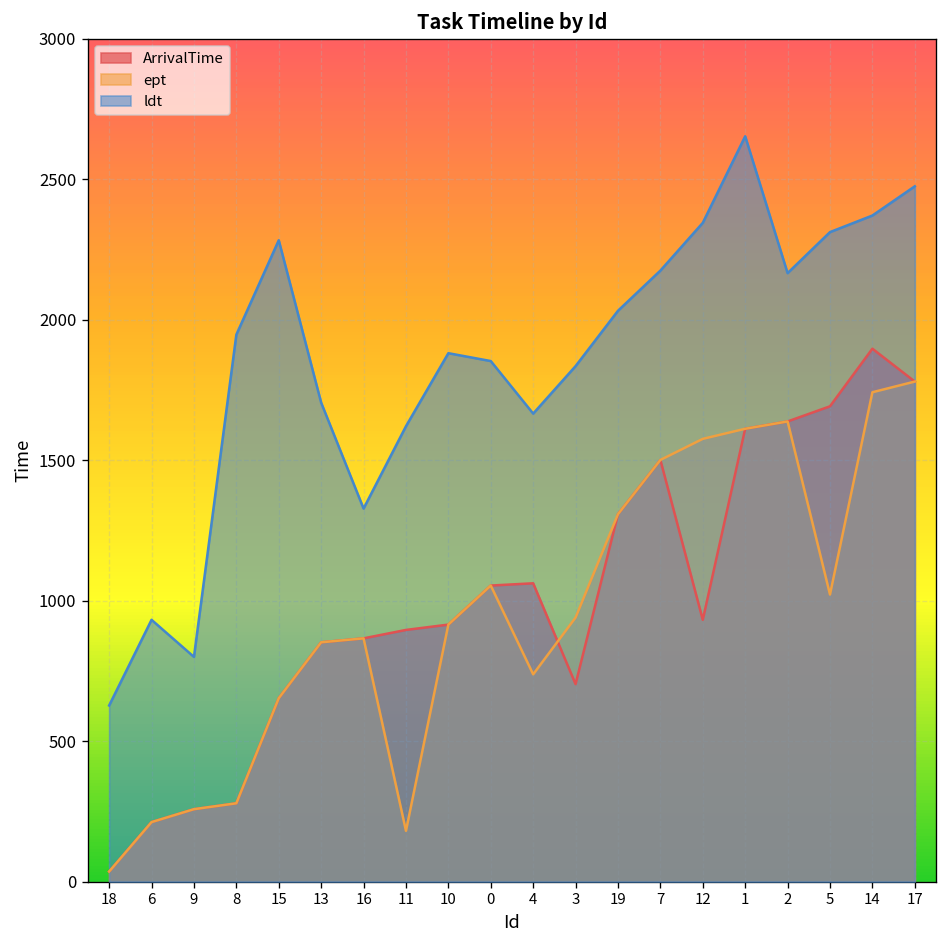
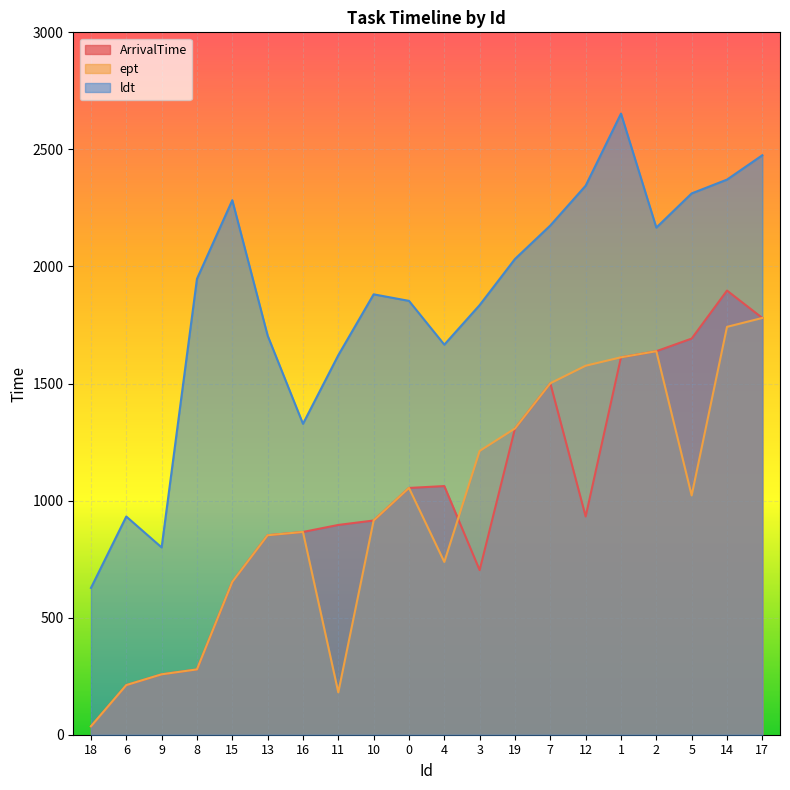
  {
    "ArrivalTime": {
      "11": 900,
      "4": 1060,
      "3": 700,
      "12": 930,
      "5": 1690,
      "14": 1900
    },
    "ept": {
      "11": 180,
      "4": 740,
-     "3": 940,
+     "3": 1210,
      "12": 1580,
      "5": 1020,
      "14": 1740
    },
    "ldt": {
      "18": 630,
      "6": 930,
      "9": 800,
      "8": 1950,
      "15": 2280,
      "13": 1710,
      "16": 1330,
      "11": 1620,
      "10": 1880,
      "0": 1850,
      "4": 1670,
      "3": 1840,
      "19": 2030,
      "7": 2180,
      "12": 2350,
      "1": 2650,
      "2": 2170,
      "5": 2310,
      "14": 2370,
      "17": 2480
    }
  }
